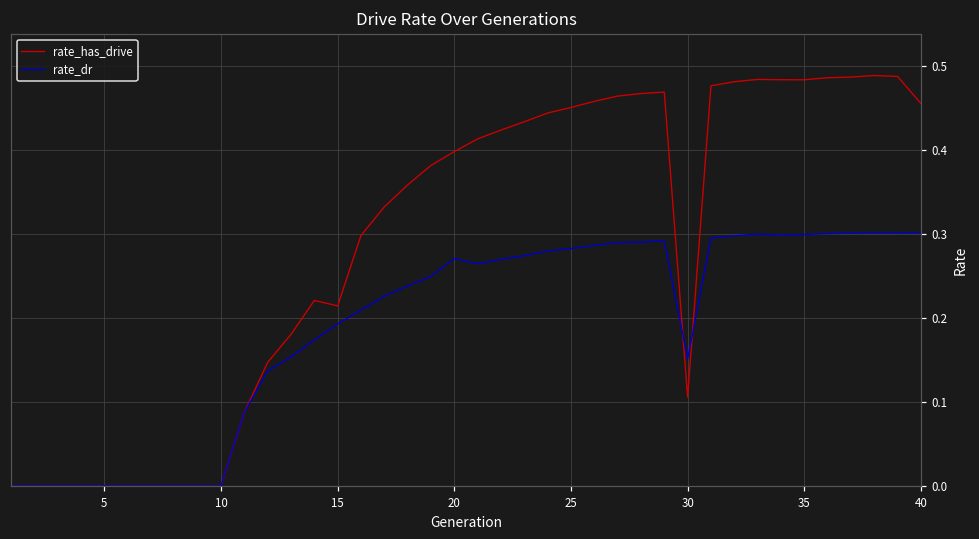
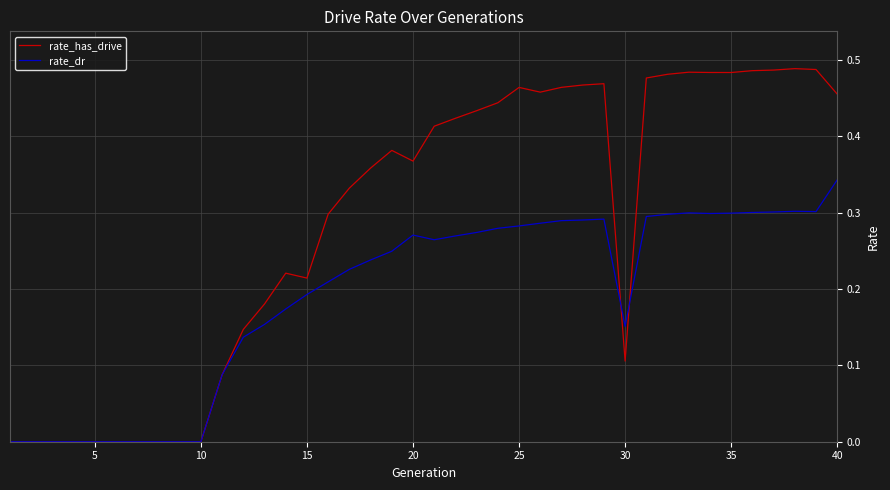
  {
    "rate_has_drive": {
      "15": 0.21,
-     "20": 0.40,
-     "25": 0.45,
+     "20": 0.37,
+     "25": 0.46,
      "30": 0.11,
      "35": 0.48,
      "40": 0.46
    },
    "rate_dr": {
      "15": 0.19,
      "20": 0.27,
      "25": 0.28,
      "30": 0.15,
      "35": 0.30,
-     "40": 0.30
+     "40": 0.34
    }
  }
